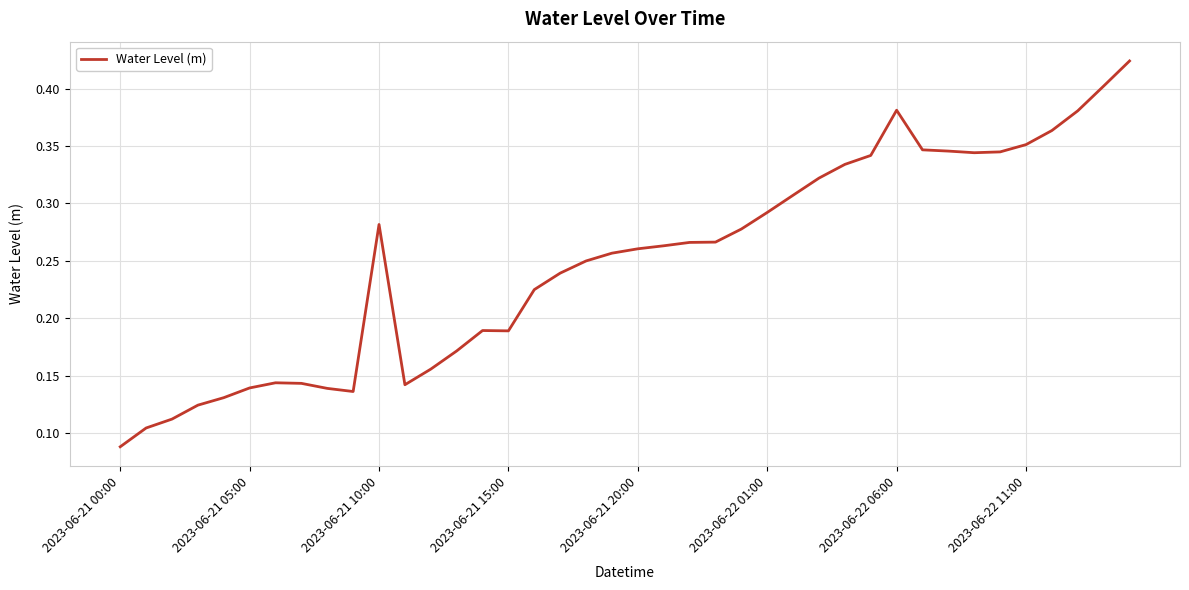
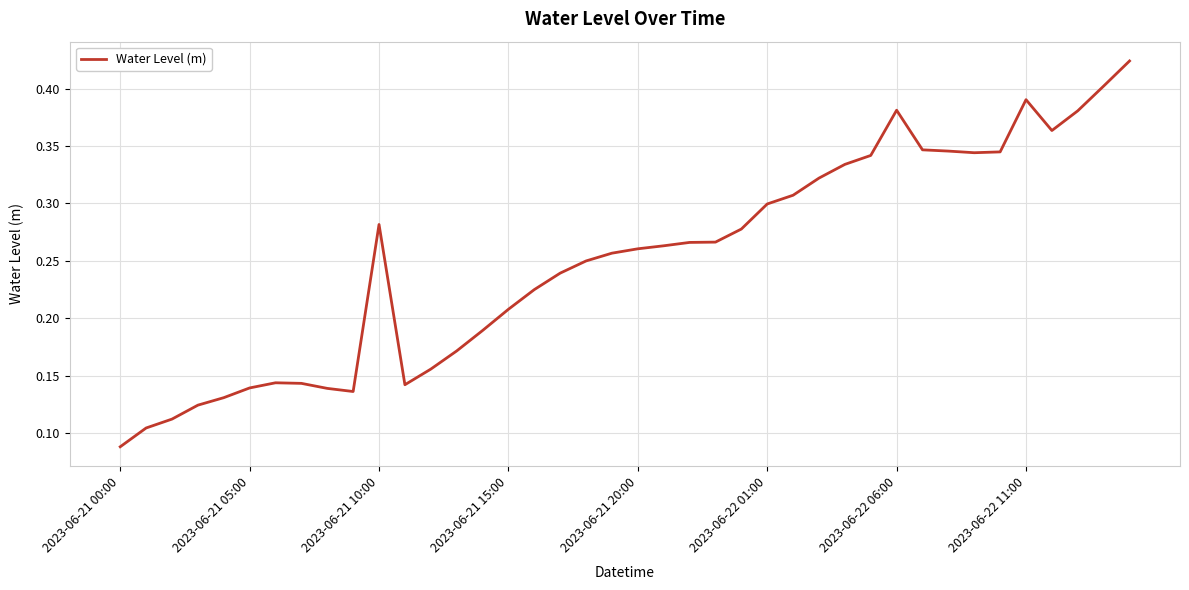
  {
    "2023-06-21 00:00": 0.088,
    "2023-06-21 05:00": 0.139,
    "2023-06-21 10:00": 0.282,
-   "2023-06-21 15:00": 0.189,
+   "2023-06-21 15:00": 0.208,
    "2023-06-21 20:00": 0.260,
-   "2023-06-22 01:00": 0.292,
+   "2023-06-22 01:00": 0.300,
    "2023-06-22 06:00": 0.381,
-   "2023-06-22 11:00": 0.351
+   "2023-06-22 11:00": 0.390
  }
